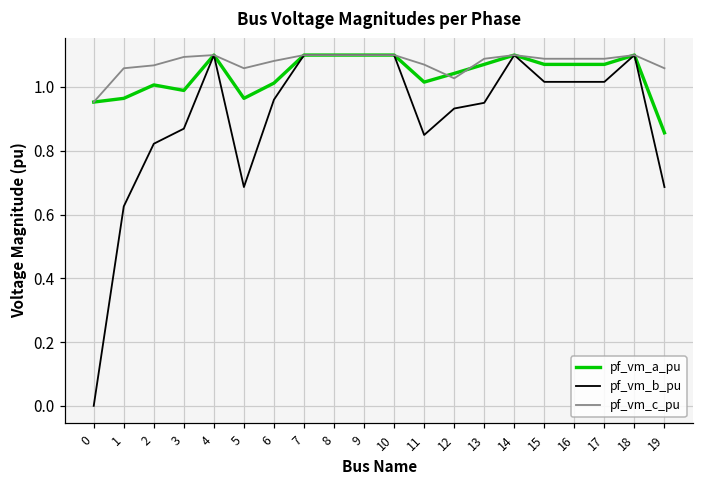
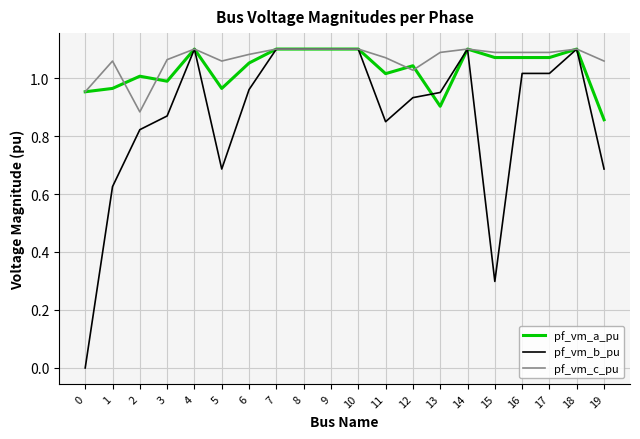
  {
    "pf_vm_a_pu": {
      "1": 0.96,
      "2": 1.01,
      "3": 0.99,
      "5": 0.96,
-     "6": 1.01,
+     "6": 1.05,
      "11": 1.02,
      "12": 1.04,
-     "13": 1.07,
+     "13": 0.90,
      "15": 1.07,
      "16": 1.07,
      "17": 1.07,
      "19": 0.86
    },
    "pf_vm_b_pu": {
      "0": 0.00,
      "1": 0.63,
      "2": 0.82,
      "3": 0.87,
      "5": 0.69,
      "6": 0.96,
      "11": 0.85,
      "12": 0.93,
      "13": 0.95,
-     "15": 1.02,
+     "15": 0.30,
      "16": 1.02,
      "17": 1.02,
      "19": 0.69
    },
    "pf_vm_c_pu": {
      "1": 1.06,
-     "2": 1.07,
-     "3": 1.09,
+     "2": 0.88,
+     "3": 1.06,
      "5": 1.06,
      "6": 1.08,
      "11": 1.07,
      "12": 1.03,
      "13": 1.09,
      "15": 1.09,
      "16": 1.09,
      "17": 1.09,
      "19": 1.06
    }
  }
